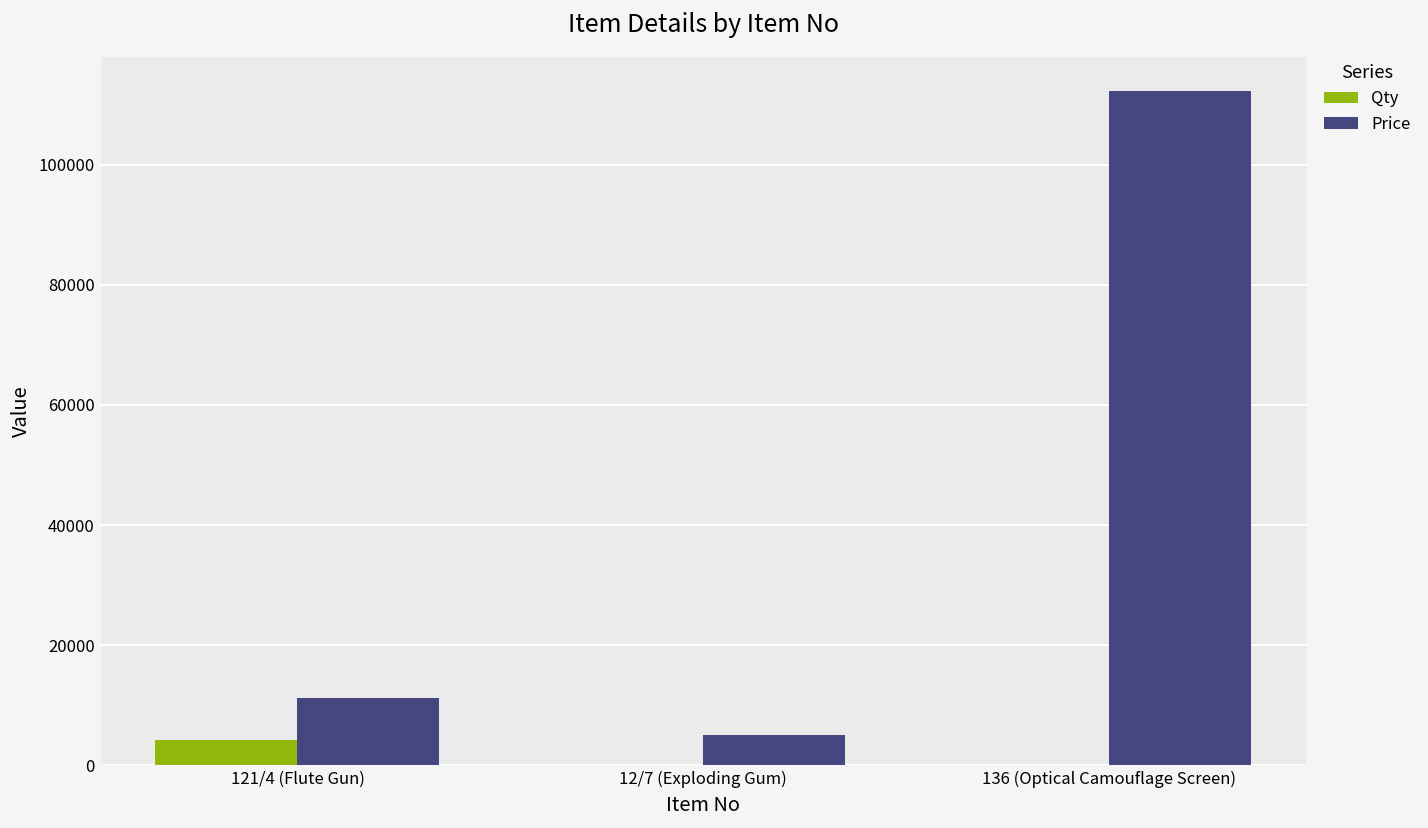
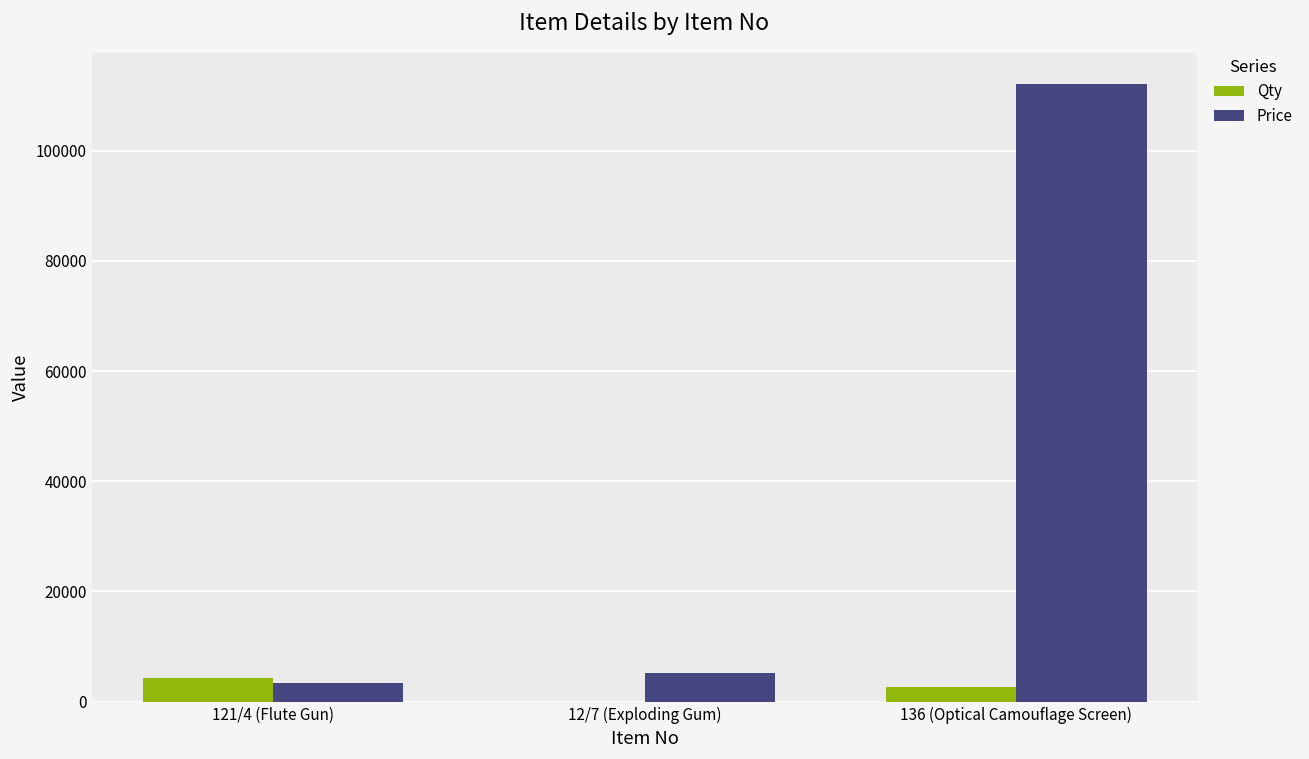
  {
    "Qty": {
      "121/4 (Flute Gun)": 4000,
-     "136 (Optical Camouflage Screen)": 0
+     "136 (Optical Camouflage Screen)": 3000
    },
    "Price": {
-     "121/4 (Flute Gun)": 11000,
+     "121/4 (Flute Gun)": 3000,
      "12/7 (Exploding Gum)": 5000,
      "136 (Optical Camouflage Screen)": 112000
    }
  }
